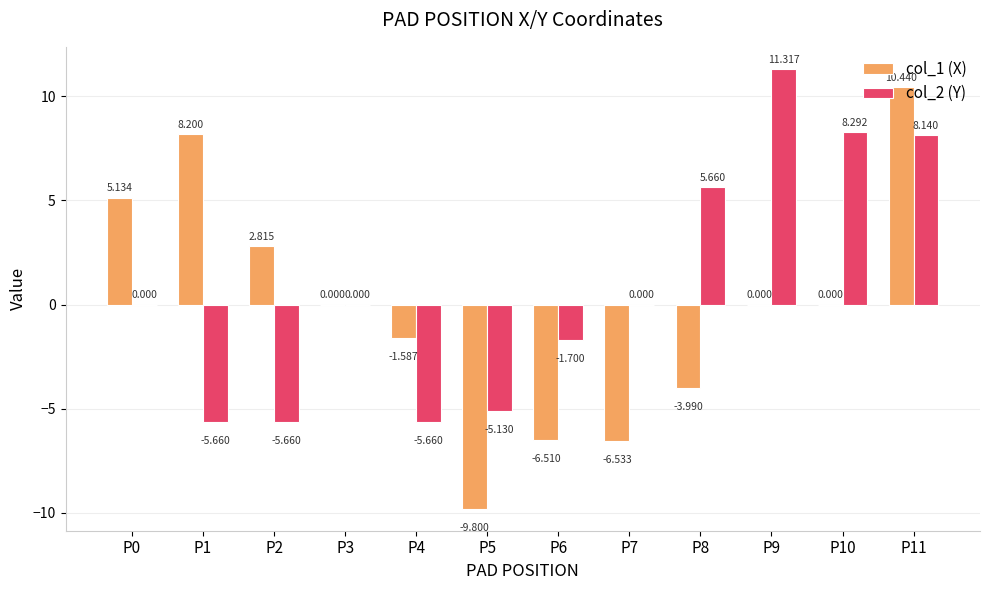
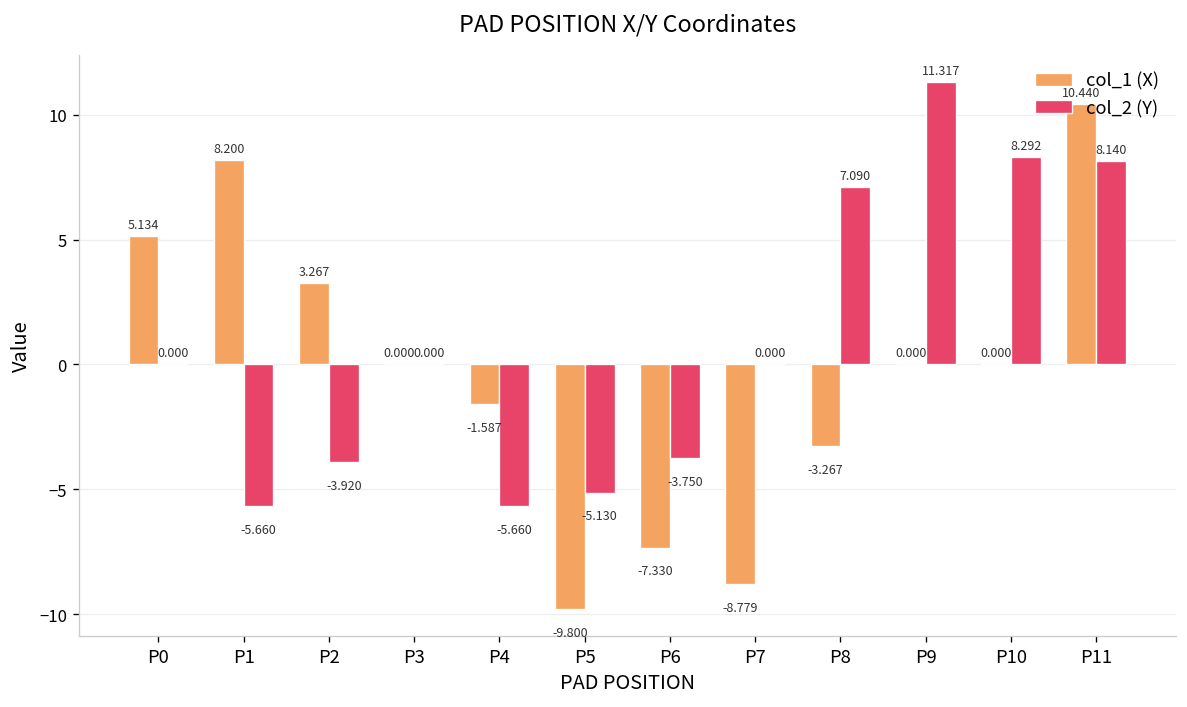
  {
    "col_1 (X)": {
      "P0": 5.134,
      "P1": 8.200,
-     "P2": 2.815,
+     "P2": 3.267,
      "P3": 0.000,
      "P4": -1.587,
      "P5": -9.800,
-     "P6": -6.510,
-     "P7": -6.533,
-     "P8": -3.990,
+     "P6": -7.330,
+     "P7": -8.779,
+     "P8": -3.267,
      "P9": 0.000,
      "P10": 0.000,
      "P11": 10.440
    },
    "col_2 (Y)": {
      "P0": 0.000,
      "P1": -5.660,
-     "P2": -5.660,
+     "P2": -3.920,
      "P3": 0.000,
      "P4": -5.660,
      "P5": -5.130,
-     "P6": -1.700,
+     "P6": -3.750,
      "P7": 0.000,
-     "P8": 5.660,
+     "P8": 7.090,
      "P9": 11.317,
      "P10": 8.292,
      "P11": 8.140
    }
  }
